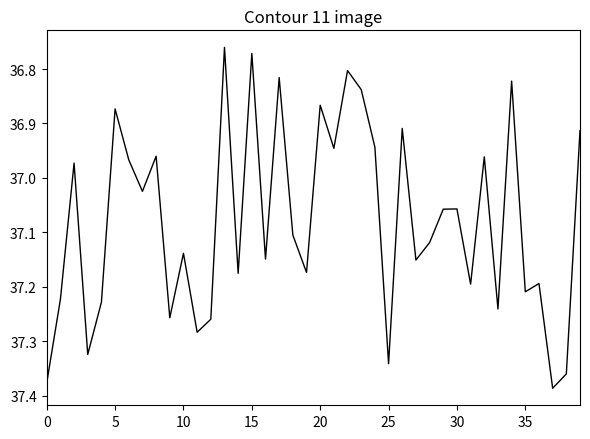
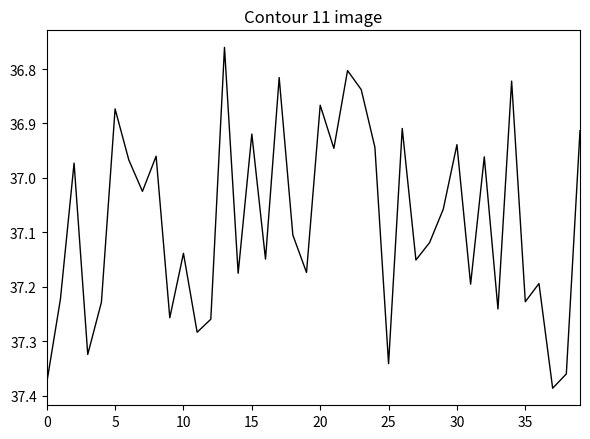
  {
    "0": 37.38,
    "5": 36.87,
    "10": 37.14,
-   "15": 36.77,
+   "15": 36.92,
    "20": 36.87,
    "25": 37.34,
-   "30": 37.06,
-   "35": 37.21
+   "30": 36.94,
+   "35": 37.23
  }
